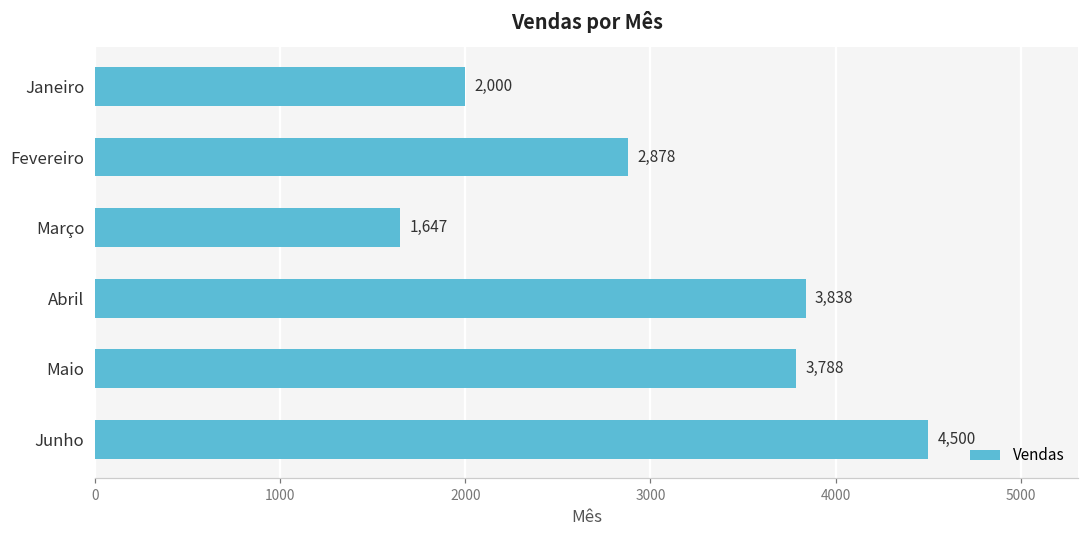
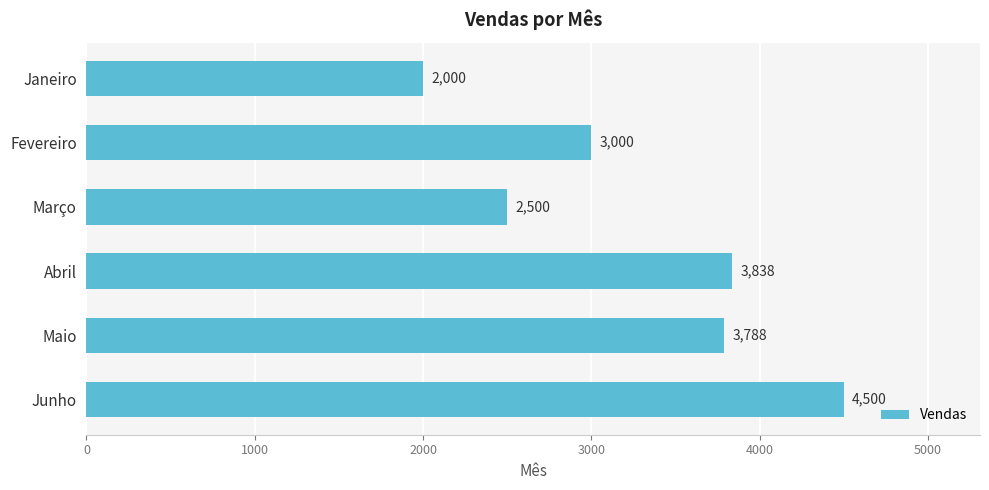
  {
    "Janeiro": "2,000",
-   "Fevereiro": "2,878",
-   "Março": "1,647",
+   "Fevereiro": "3,000",
+   "Março": "2,500",
    "Abril": "3,838",
    "Maio": "3,788",
    "Junho": "4,500"
  }
